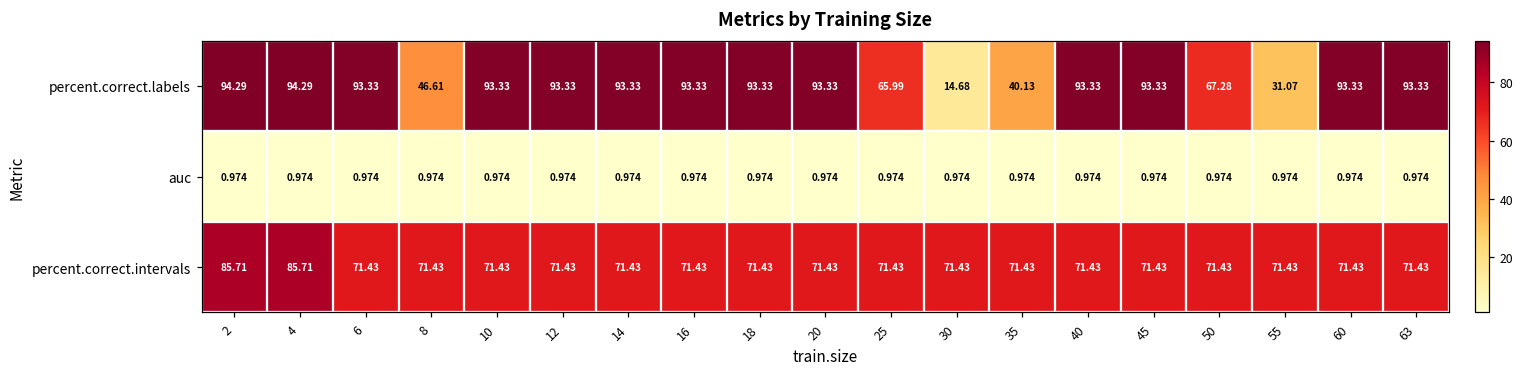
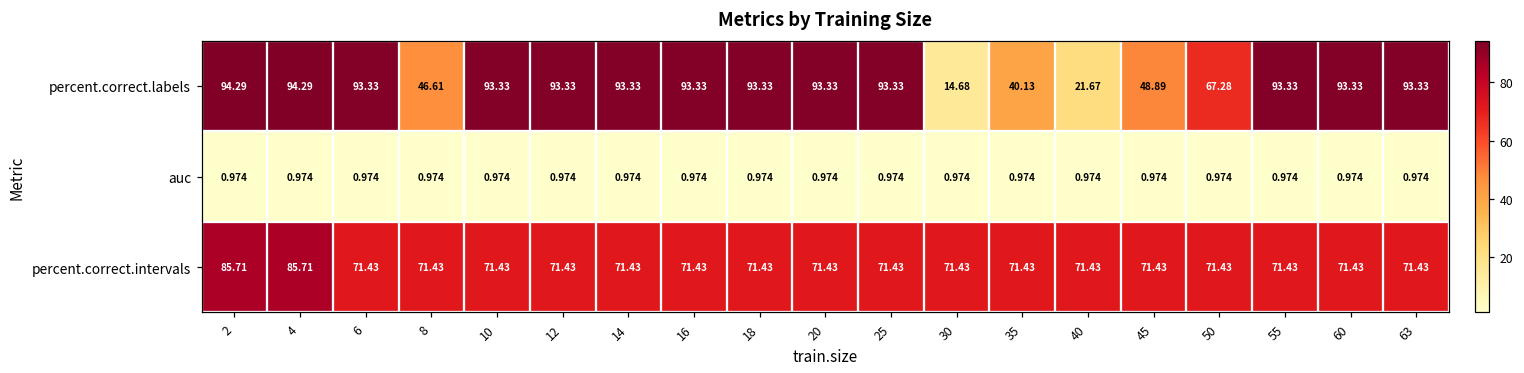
  {
    "percent.correct.labels": {
      "2": 94.29,
      "4": 94.29,
      "6": 93.33,
      "8": 46.61,
      "10": 93.33,
      "12": 93.33,
      "14": 93.33,
      "16": 93.33,
      "18": 93.33,
      "20": 93.33,
-     "25": 65.99,
+     "25": 93.33,
      "30": 14.68,
      "35": 40.13,
-     "40": 93.33,
-     "45": 93.33,
+     "40": 21.67,
+     "45": 48.89,
      "50": 67.28,
-     "55": 31.07,
+     "55": 93.33,
      "60": 93.33,
      "63": 93.33
    },
    "auc": {
      "2": 0.974,
      "4": 0.974,
      "6": 0.974,
      "8": 0.974,
      "10": 0.974,
      "12": 0.974,
      "14": 0.974,
      "16": 0.974,
      "18": 0.974,
      "20": 0.974,
      "25": 0.974,
      "30": 0.974,
      "35": 0.974,
      "40": 0.974,
      "45": 0.974,
      "50": 0.974,
      "55": 0.974,
      "60": 0.974,
      "63": 0.974
    },
    "percent.correct.intervals": {
      "2": 85.71,
      "4": 85.71,
      "6": 71.43,
      "8": 71.43,
      "10": 71.43,
      "12": 71.43,
      "14": 71.43,
      "16": 71.43,
      "18": 71.43,
      "20": 71.43,
      "25": 71.43,
      "30": 71.43,
      "35": 71.43,
      "40": 71.43,
      "45": 71.43,
      "50": 71.43,
      "55": 71.43,
      "60": 71.43,
      "63": 71.43
    }
  }
